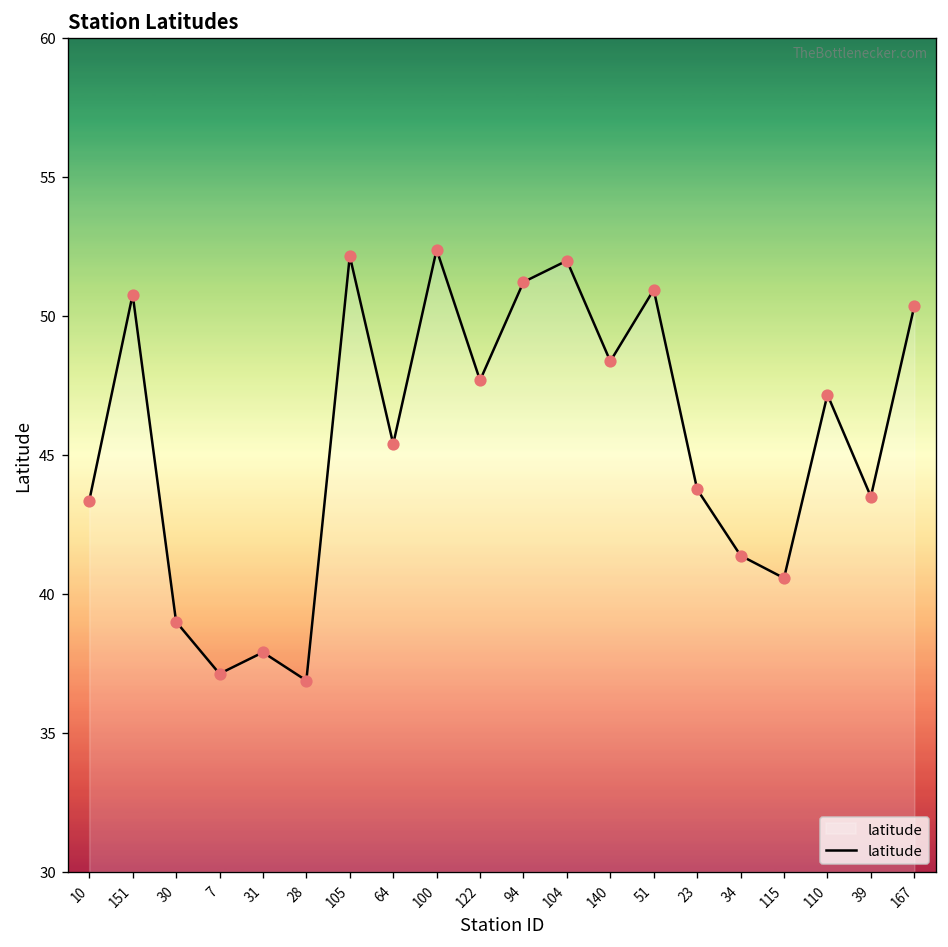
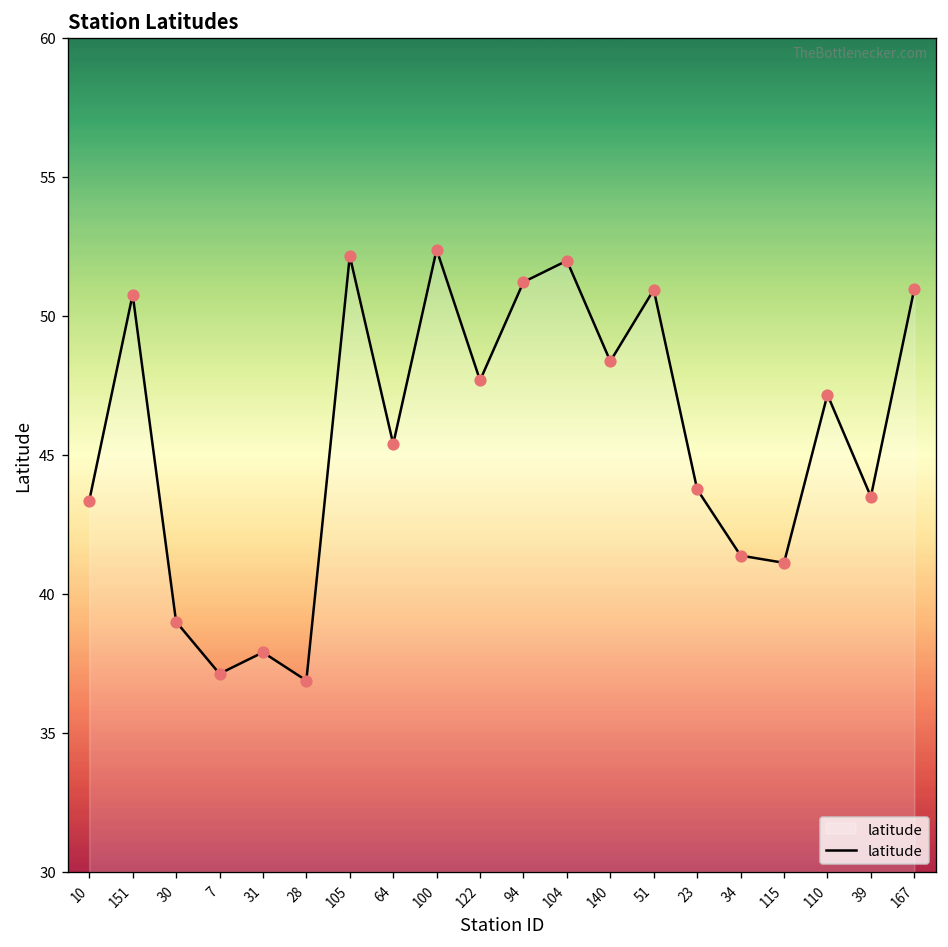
  {
    "10": 43.4,
    "151": 50.8,
    "30": 39.0,
    "7": 37.1,
    "31": 37.9,
    "28": 36.9,
    "105": 52.2,
    "64": 45.4,
    "100": 52.4,
    "122": 47.7,
    "94": 51.2,
    "104": 52.0,
    "140": 48.4,
    "51": 50.9,
    "23": 43.8,
    "34": 41.4,
-   "115": 40.6,
+   "115": 41.1,
    "110": 47.2,
    "39": 43.5,
-   "167": 50.3
+   "167": 51.0
  }
